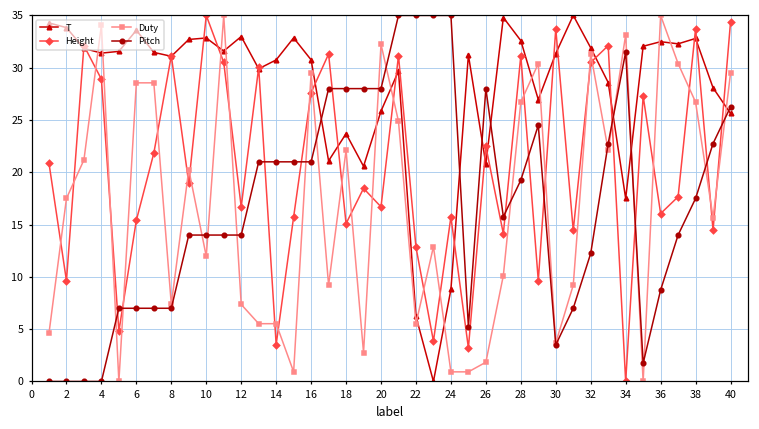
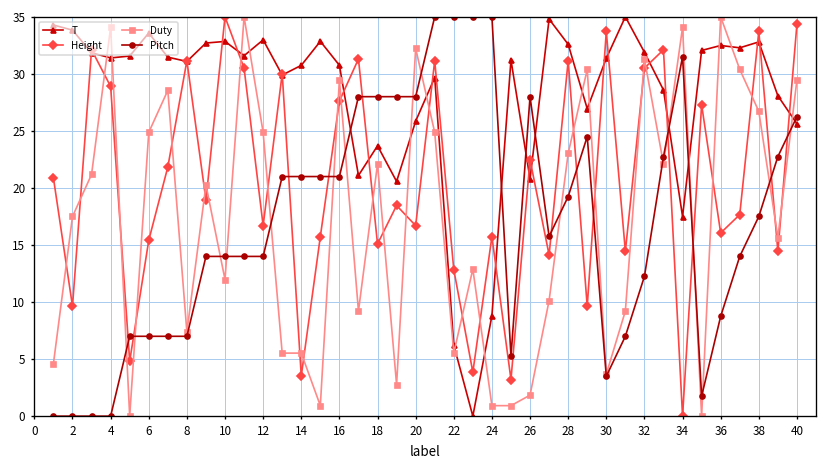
  {
    "Height": {
      "2": 10,
      "4": 29,
      "6": 15,
      "10": 35,
      "12": 17,
      "14": 4,
      "16": 28,
      "18": 15,
      "20": 17,
      "22": 13,
      "24": 16,
      "26": 22,
      "28": 31,
      "30": 34,
      "32": 31,
      "34": 0,
      "36": 16,
      "38": 34,
      "40": 34
    },
    "Duty": {
      "2": 17,
-     "6": 29,
+     "6": 25,
      "8": 7,
      "10": 12,
-     "12": 7,
+     "12": 25,
      "14": 6,
      "16": 29,
      "18": 22,
      "20": 32,
      "22": 6,
      "24": 1,
      "26": 2,
-     "28": 27,
+     "28": 23,
      "32": 31,
-     "34": 33,
+     "34": 34,
      "36": 35,
      "38": 27,
      "40": 29
    }
  }
